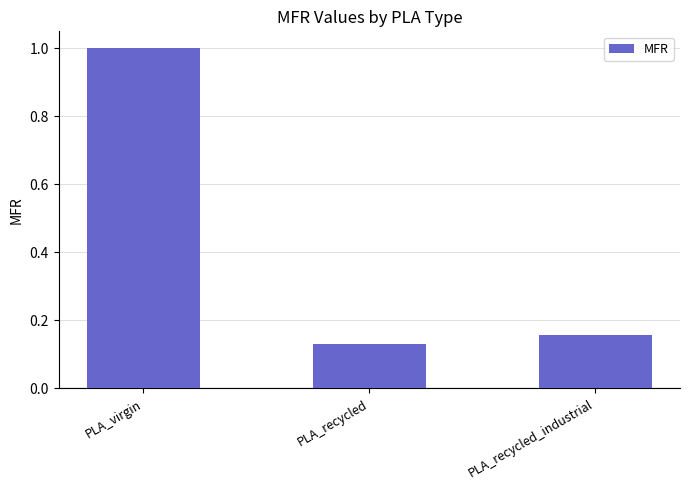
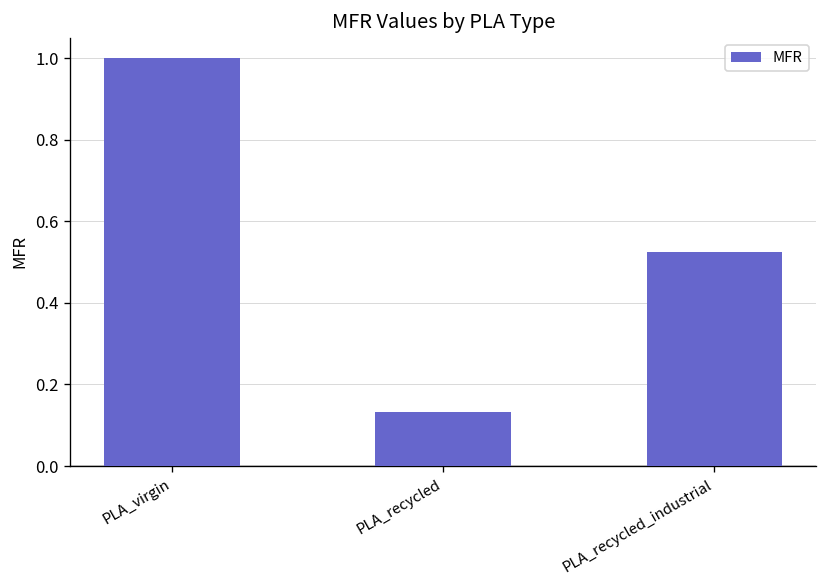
  {
    "PLA_virgin": 1.00,
    "PLA_recycled": 0.13,
-   "PLA_recycled_industrial": 0.16
+   "PLA_recycled_industrial": 0.52
  }
